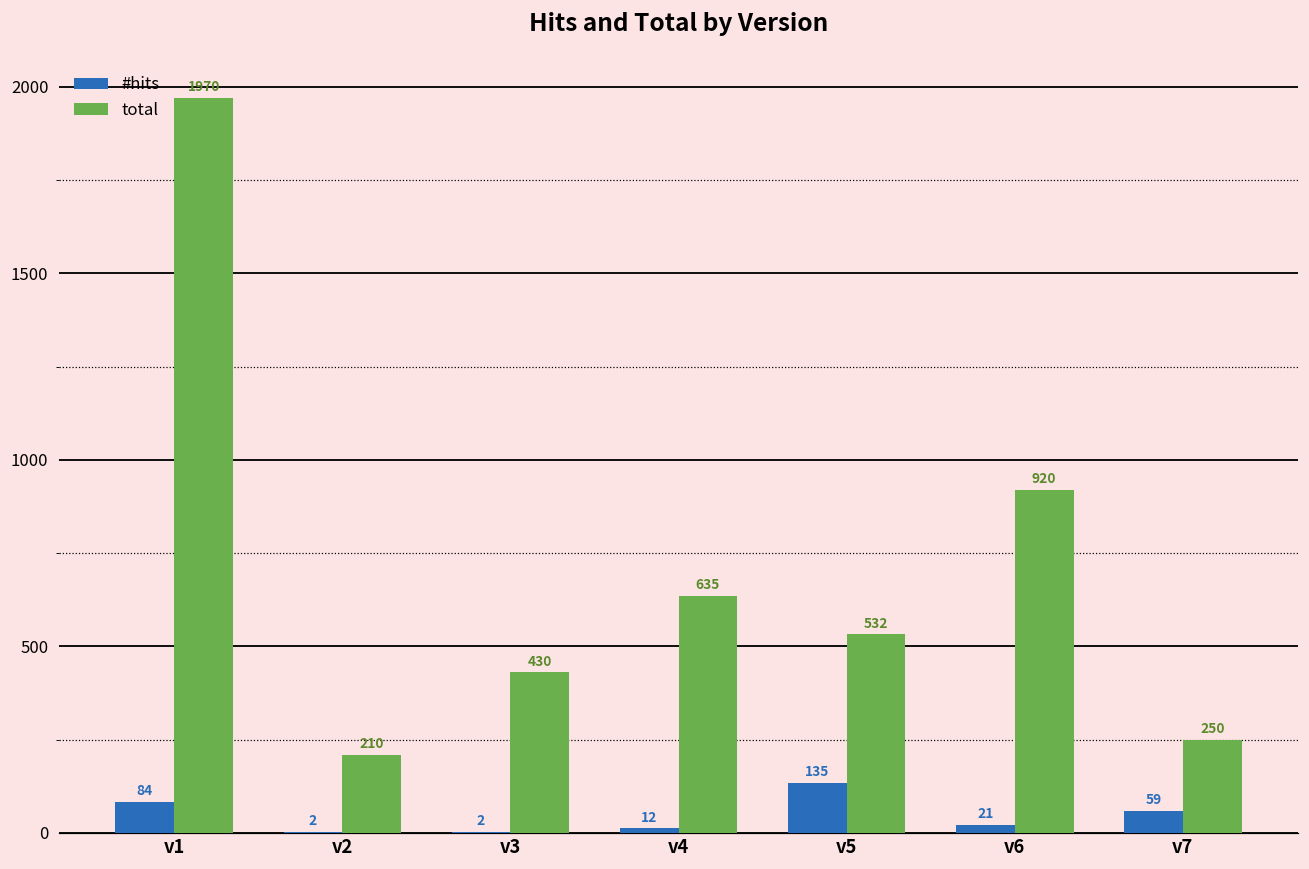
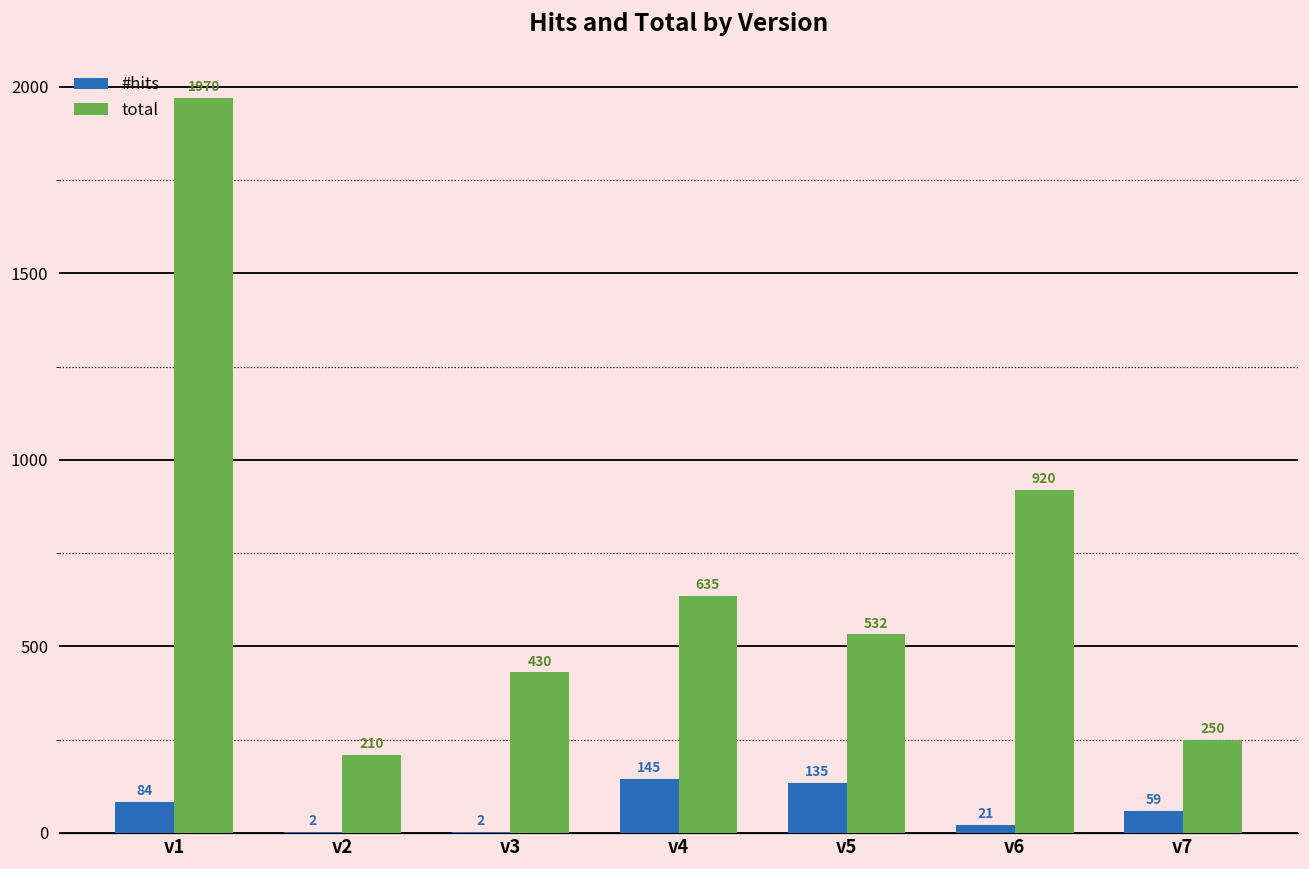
  {
    "#hits": {
      "v1": 84,
      "v2": 2,
      "v3": 2,
-     "v4": 12,
+     "v4": 145,
      "v5": 135,
      "v6": 21,
      "v7": 59
    },
    "total": {
      "v1": 1970,
      "v2": 210,
      "v3": 430,
      "v4": 635,
      "v5": 532,
      "v6": 920,
      "v7": 250
    }
  }
